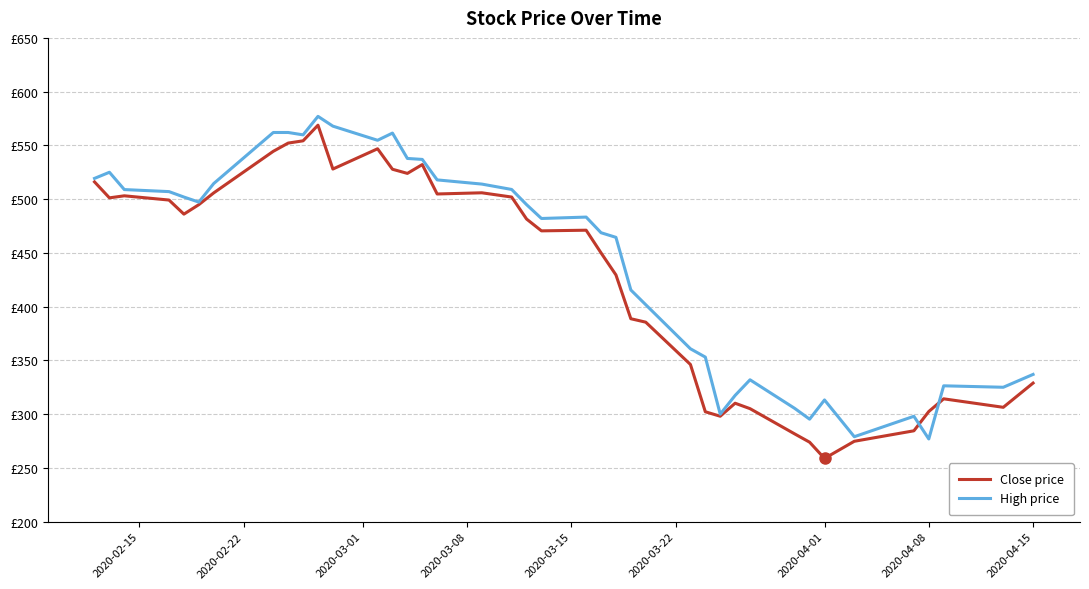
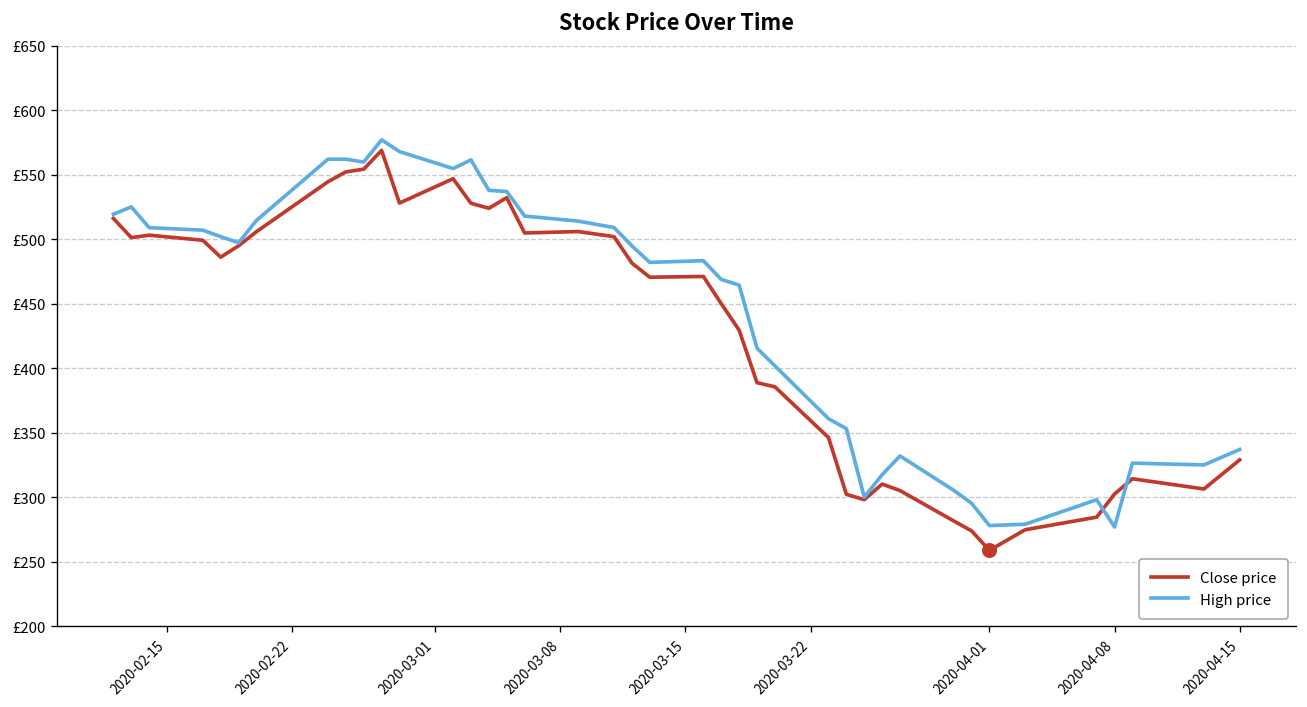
  {
    "High price": {
-     "2020-04-01": "£313",
+     "2020-04-01": "£278",
      "2020-04-08": "£277",
      "2020-04-15": "£337"
    }
  }
